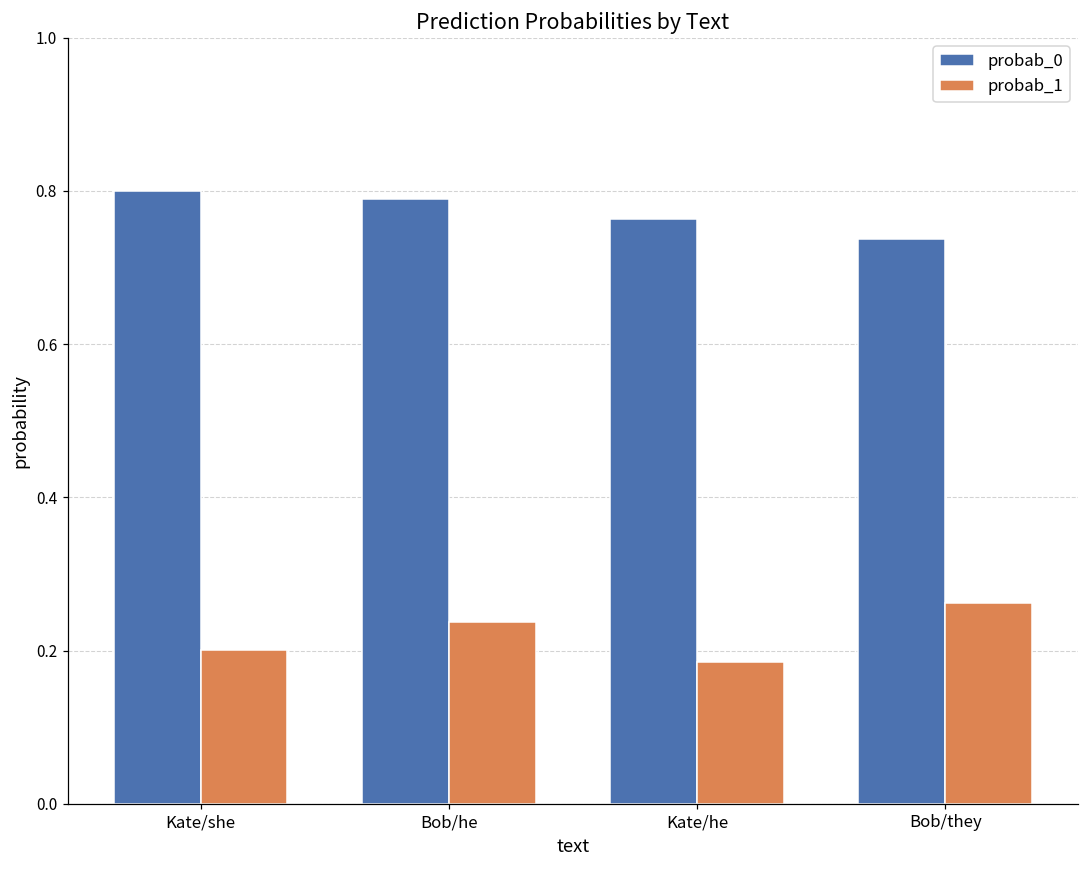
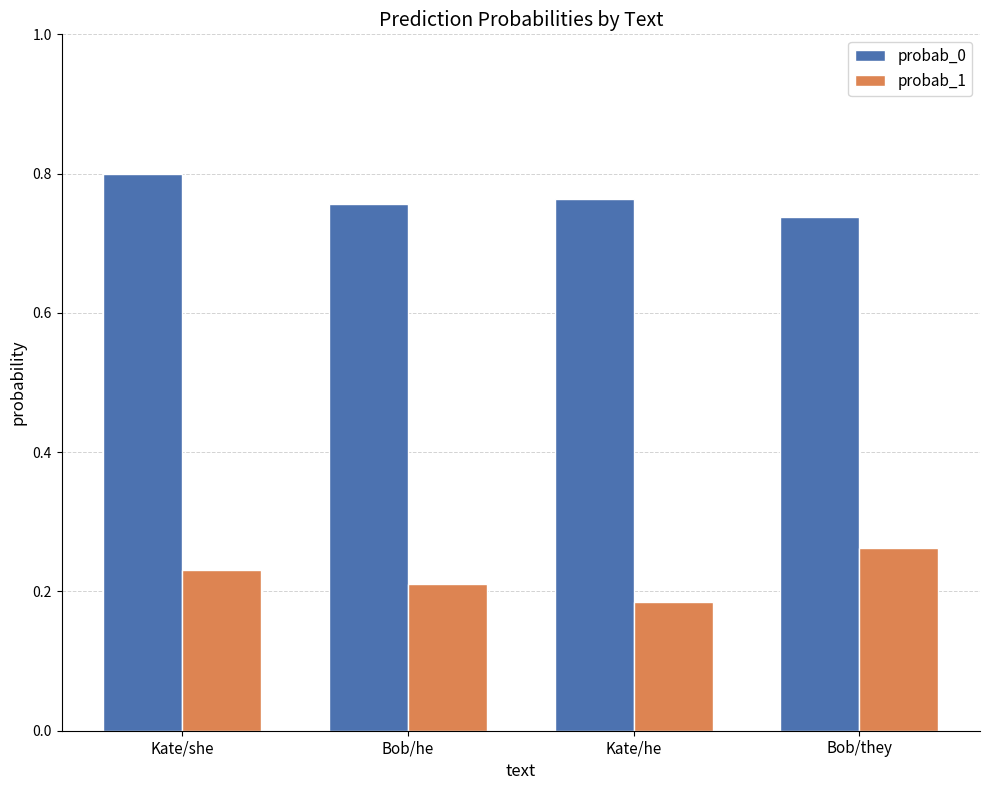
  {
    "probab_0": {
      "Kate/she": 0.80,
-     "Bob/he": 0.79,
+     "Bob/he": 0.76,
      "Kate/he": 0.76,
      "Bob/they": 0.74
    },
    "probab_1": {
-     "Kate/she": 0.20,
-     "Bob/he": 0.24,
+     "Kate/she": 0.23,
+     "Bob/he": 0.21,
      "Kate/he": 0.18,
      "Bob/they": 0.26
    }
  }
